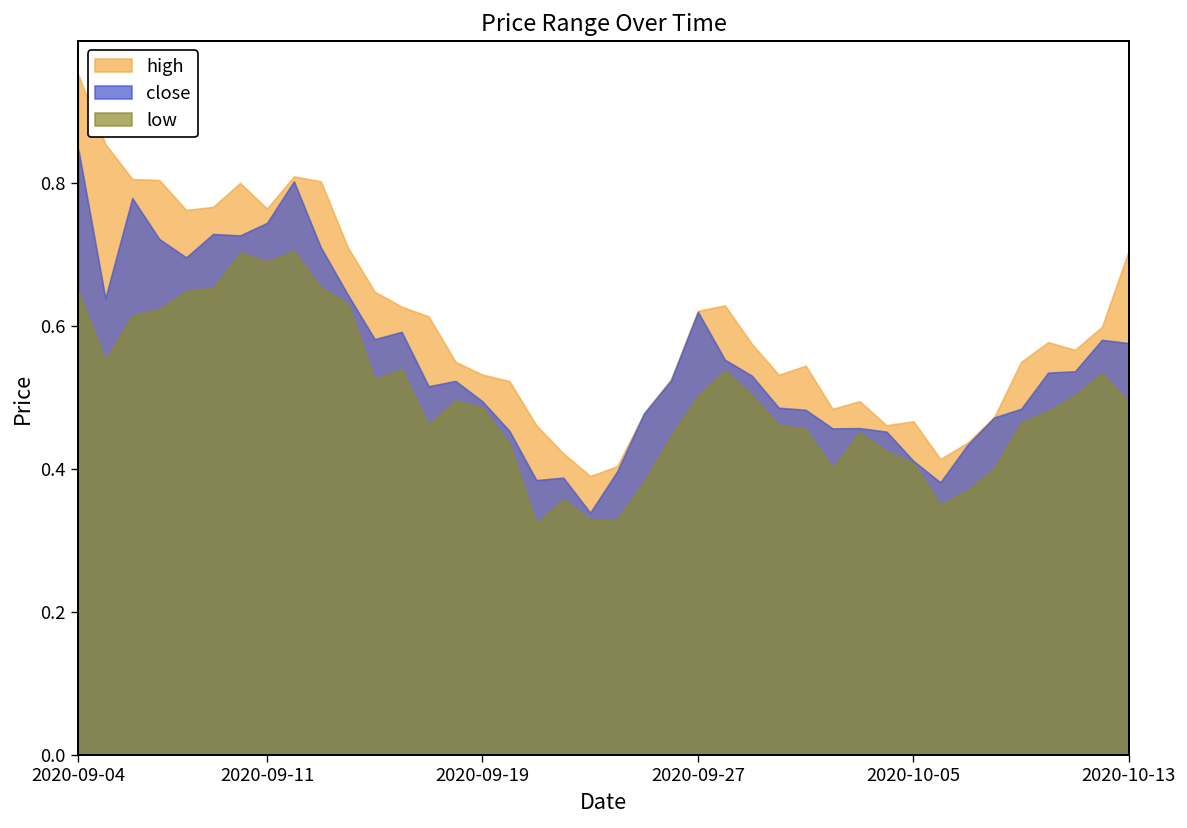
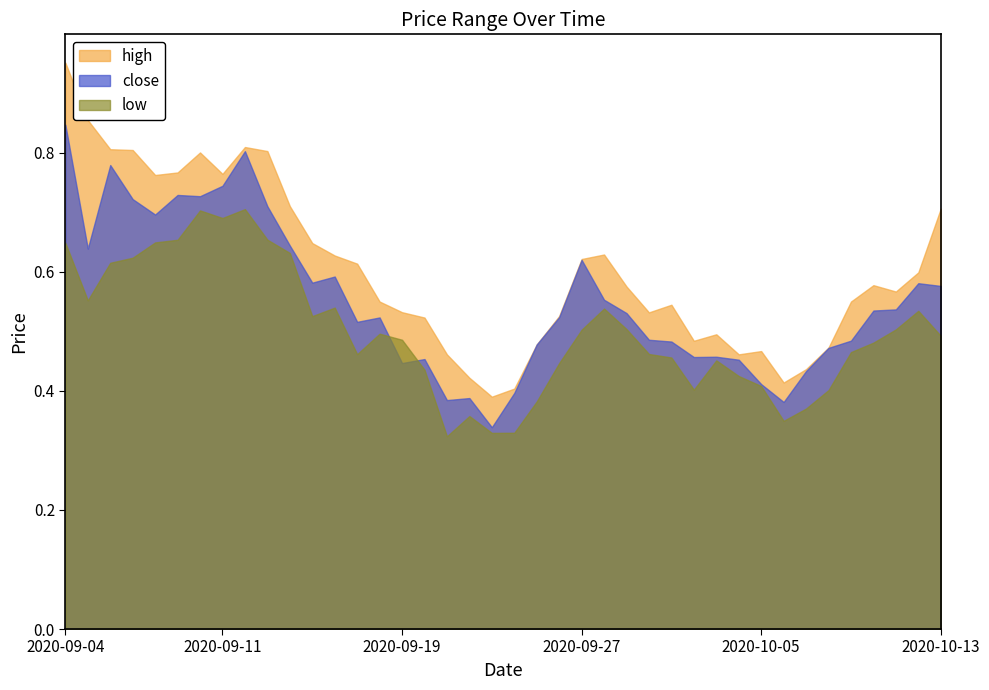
  {
    "high": {
      "2020-09-04": 0.95,
      "2020-09-11": 0.76,
      "2020-09-19": 0.53,
      "2020-10-05": 0.47,
      "2020-10-13": 0.71
    },
    "close": {
      "2020-09-04": 0.85,
      "2020-09-11": 0.74,
-     "2020-09-19": 0.49,
+     "2020-09-19": 0.45,
      "2020-10-13": 0.58
    },
    "low": {
      "2020-09-04": 0.65,
      "2020-09-11": 0.69,
      "2020-09-19": 0.49,
      "2020-09-27": 0.50,
      "2020-10-13": 0.49
    }
  }
